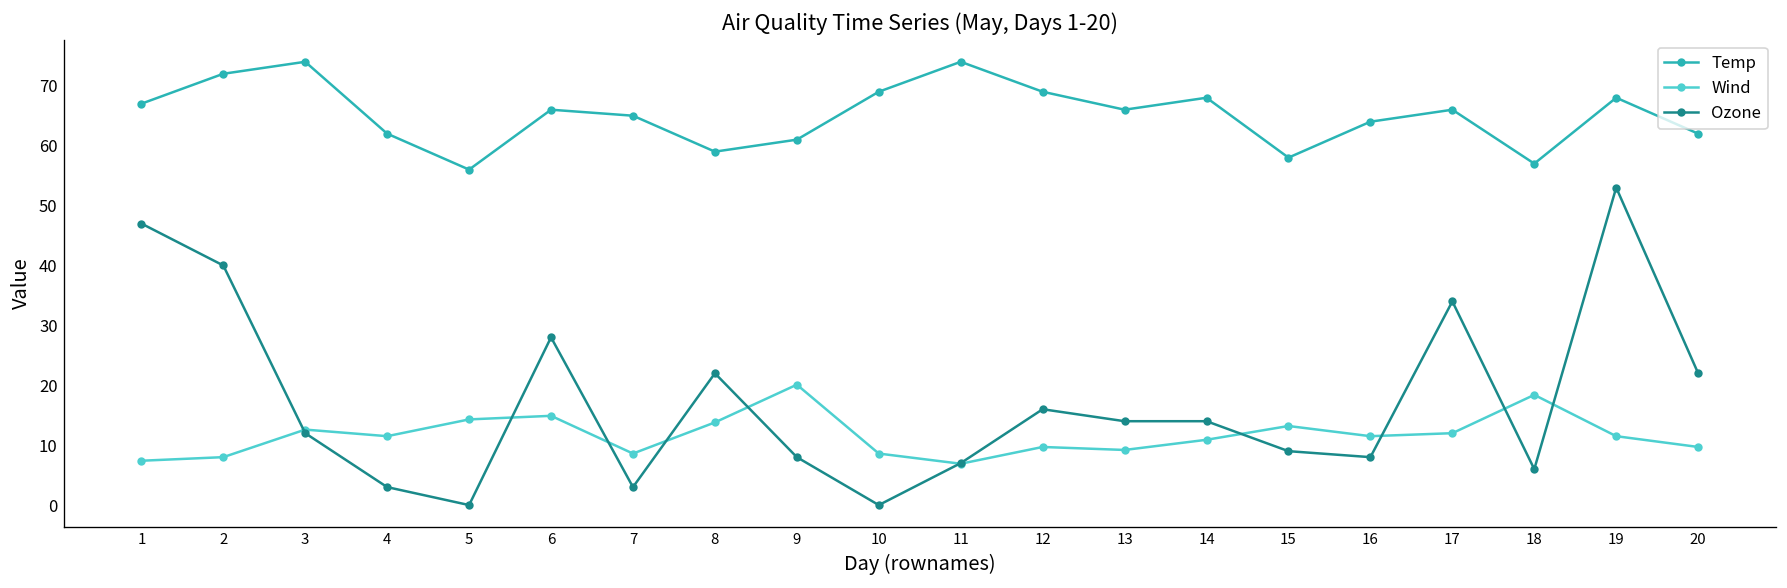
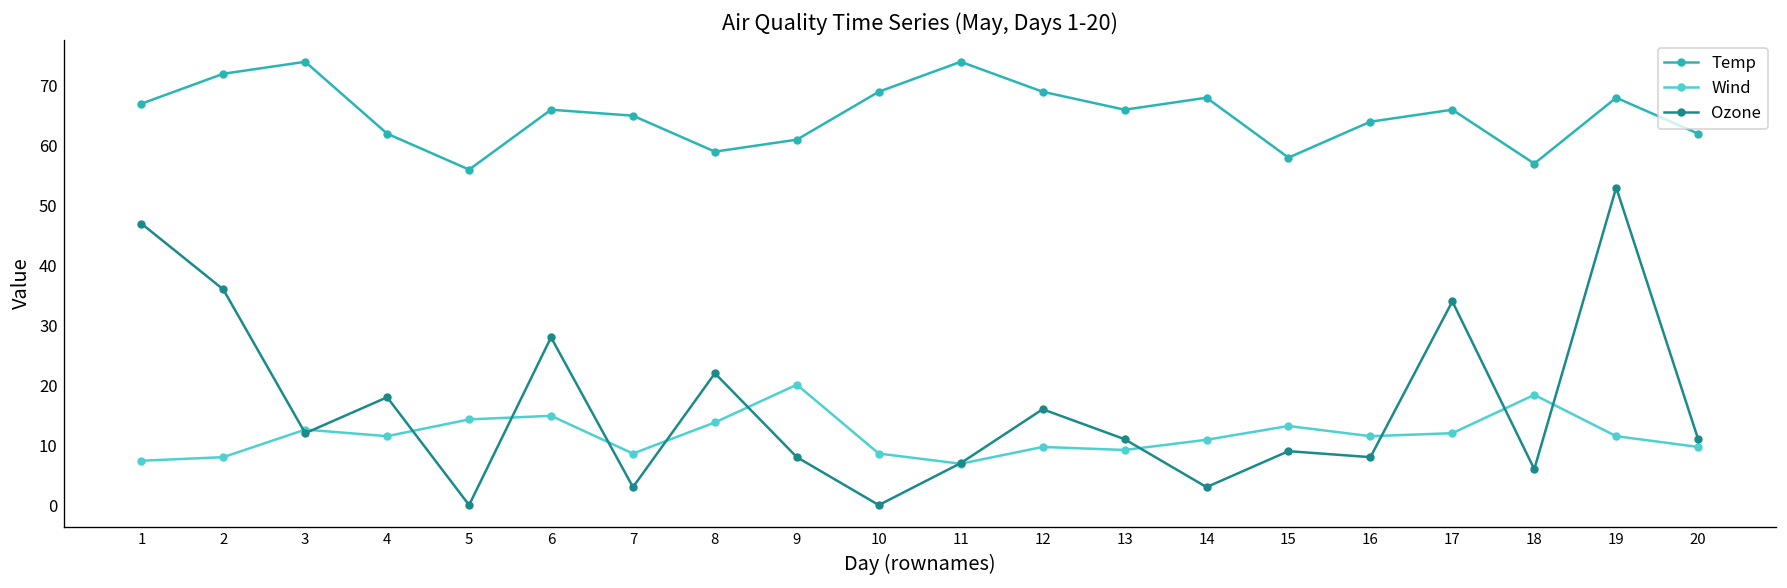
  {
    "Ozone": {
      "1": 47,
-     "2": 40,
+     "2": 36,
      "3": 12,
-     "4": 3,
+     "4": 18,
      "5": 0,
      "6": 28,
      "7": 3,
      "8": 22,
      "9": 8,
      "10": 0,
      "12": 16,
-     "13": 14,
-     "14": 14,
+     "13": 11,
+     "14": 3,
      "15": 9,
      "16": 8,
      "17": 34,
      "18": 6,
      "19": 53,
-     "20": 22
+     "20": 11
    }
  }
